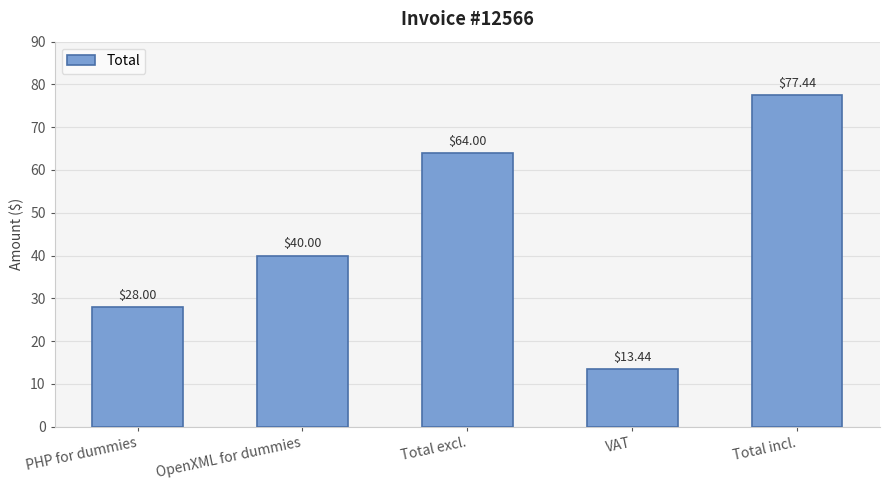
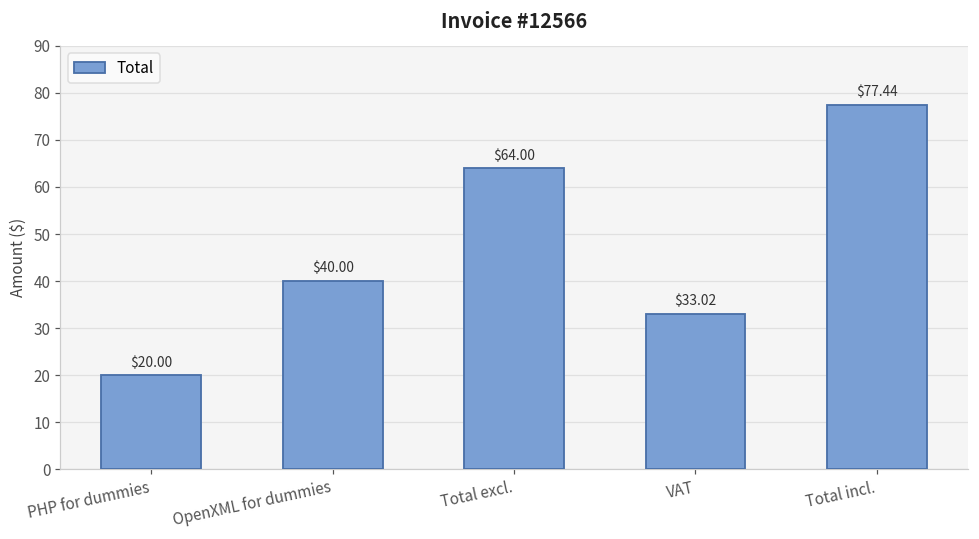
  {
-   "PHP for dummies": "$28.00",
+   "PHP for dummies": "$20.00",
    "OpenXML for dummies": "$40.00",
    "Total excl.": "$64.00",
-   "VAT": "$13.44",
+   "VAT": "$33.02",
    "Total incl.": "$77.44"
  }
